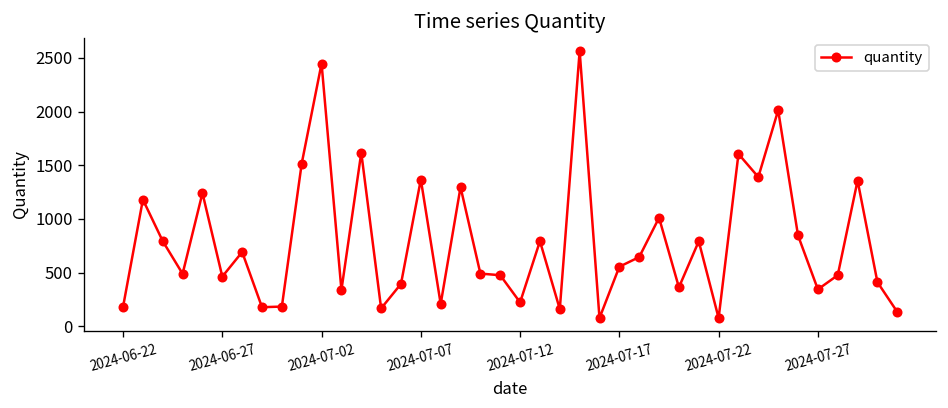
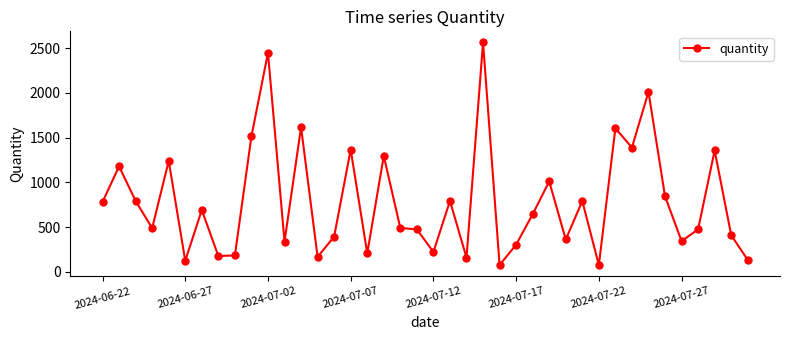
  {
-   "2024-06-22": 200,
-   "2024-06-27": 500,
+   "2024-06-22": 800,
+   "2024-06-27": 100,
    "2024-07-02": 2400,
    "2024-07-07": 1400,
    "2024-07-12": 200,
-   "2024-07-17": 600,
+   "2024-07-17": 300,
    "2024-07-22": 100,
    "2024-07-27": 300
  }
